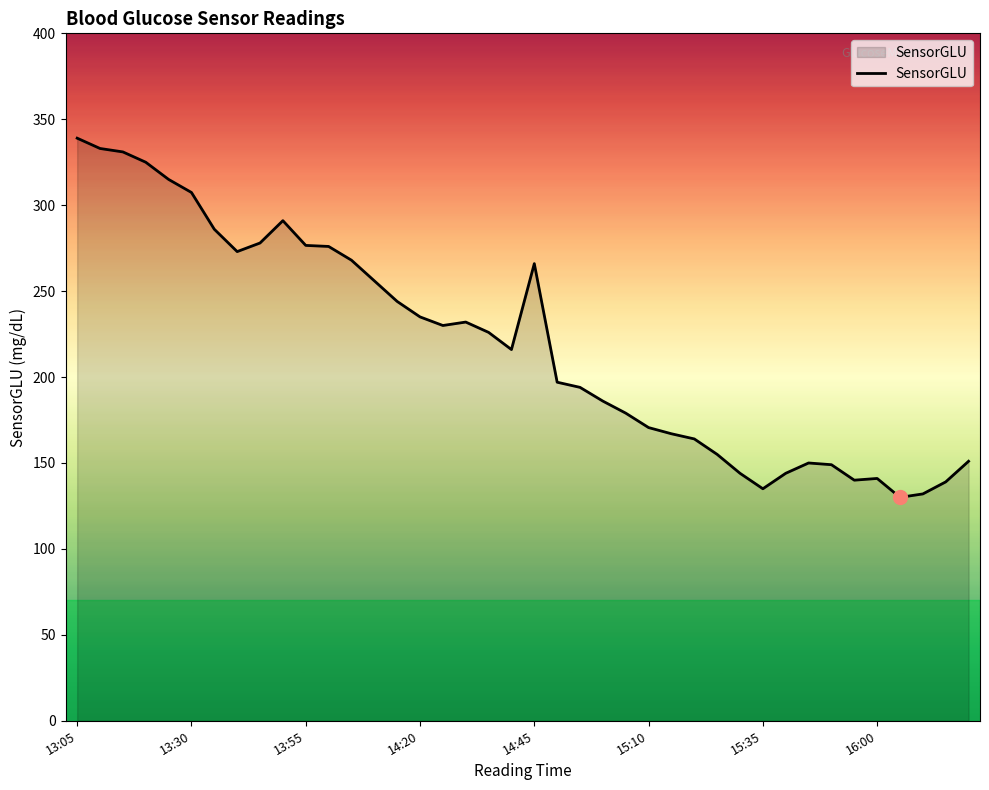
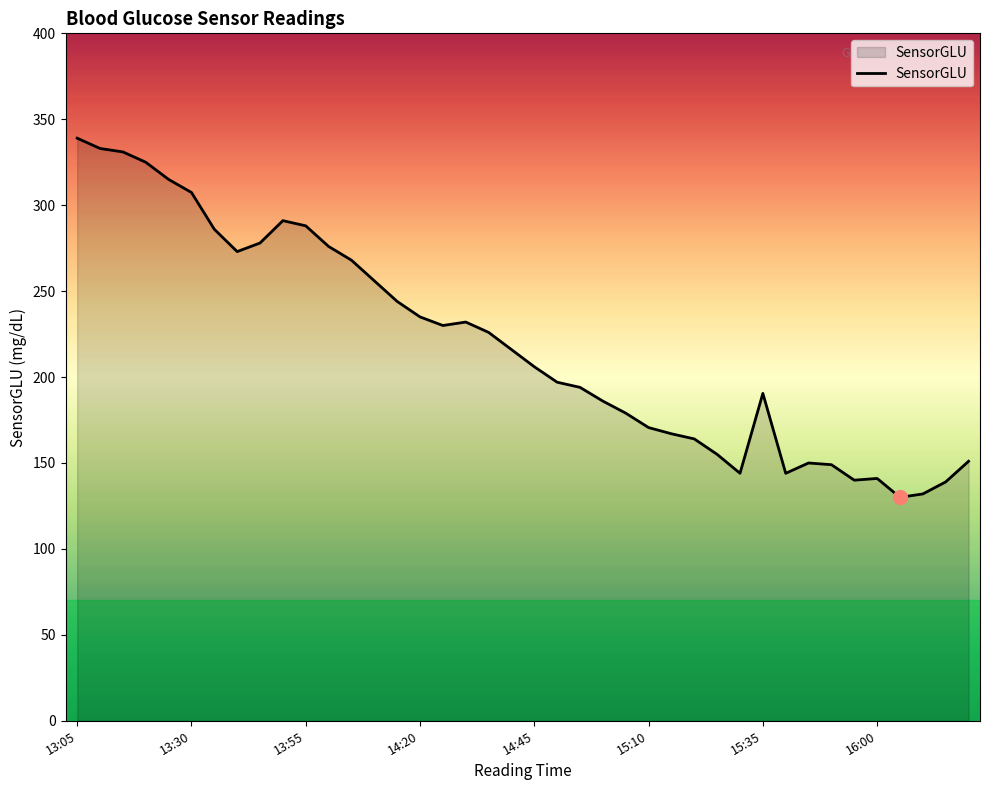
  {
    "SensorGLU": {
      "13:05": 339,
      "13:30": 307,
-     "13:55": 277,
+     "13:55": 288,
      "14:20": 235,
-     "14:45": 266,
+     "14:45": 206,
      "15:10": 171,
-     "15:35": 135,
+     "15:35": 191,
      "16:00": 141
    }
  }
